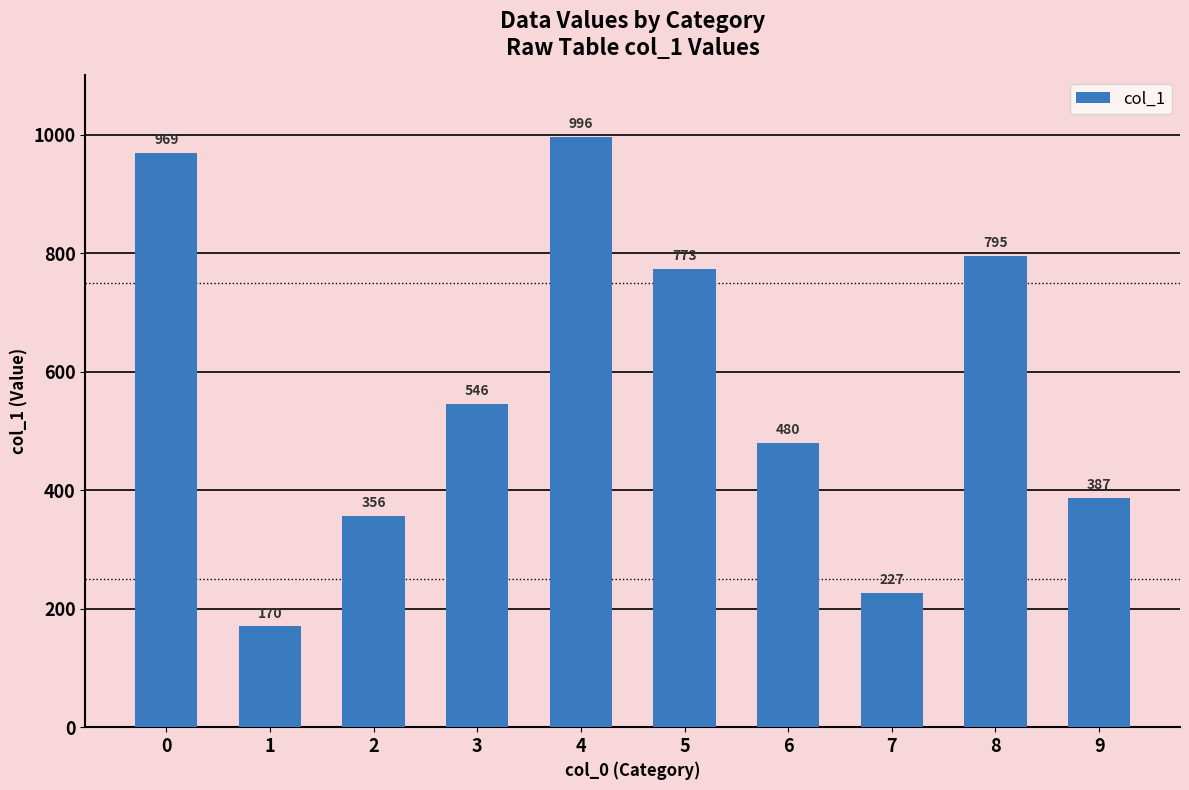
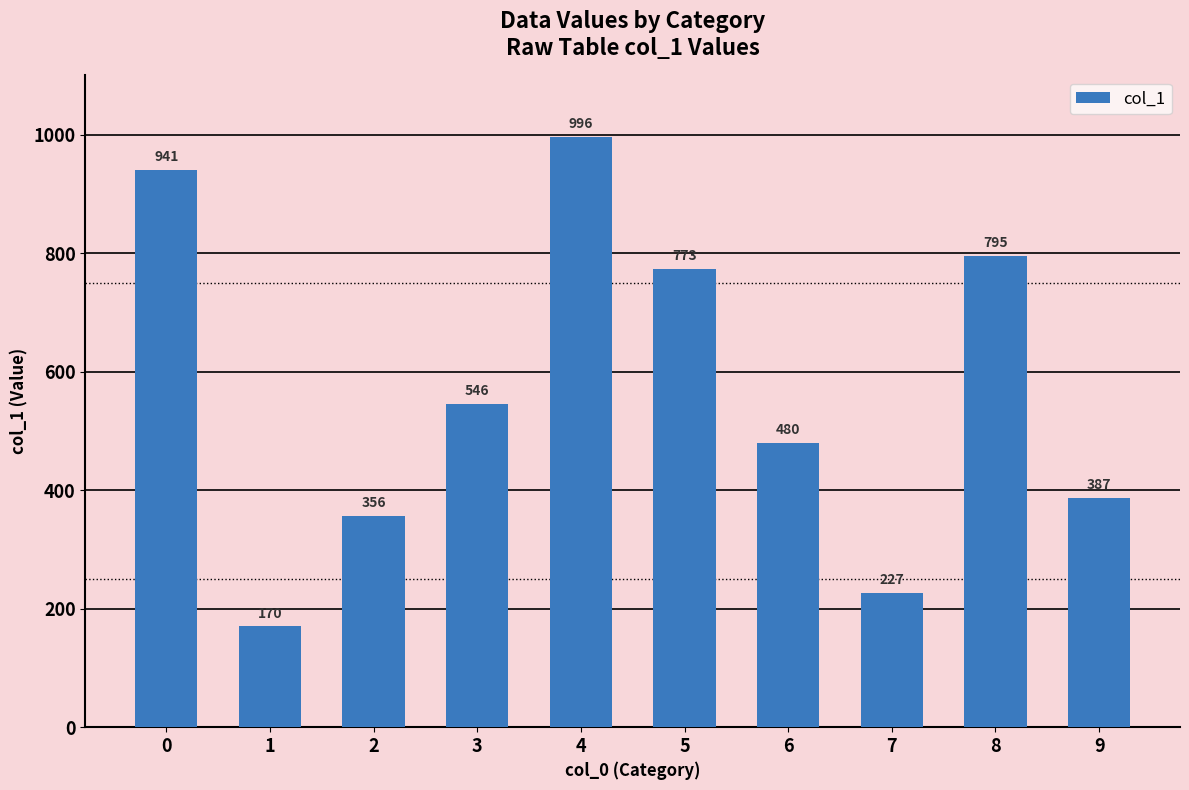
  {
-   "0": 969,
+   "0": 941,
    "1": 170,
    "2": 356,
    "3": 546,
    "4": 996,
    "5": 773,
    "6": 480,
    "7": 227,
    "8": 795,
    "9": 387
  }
